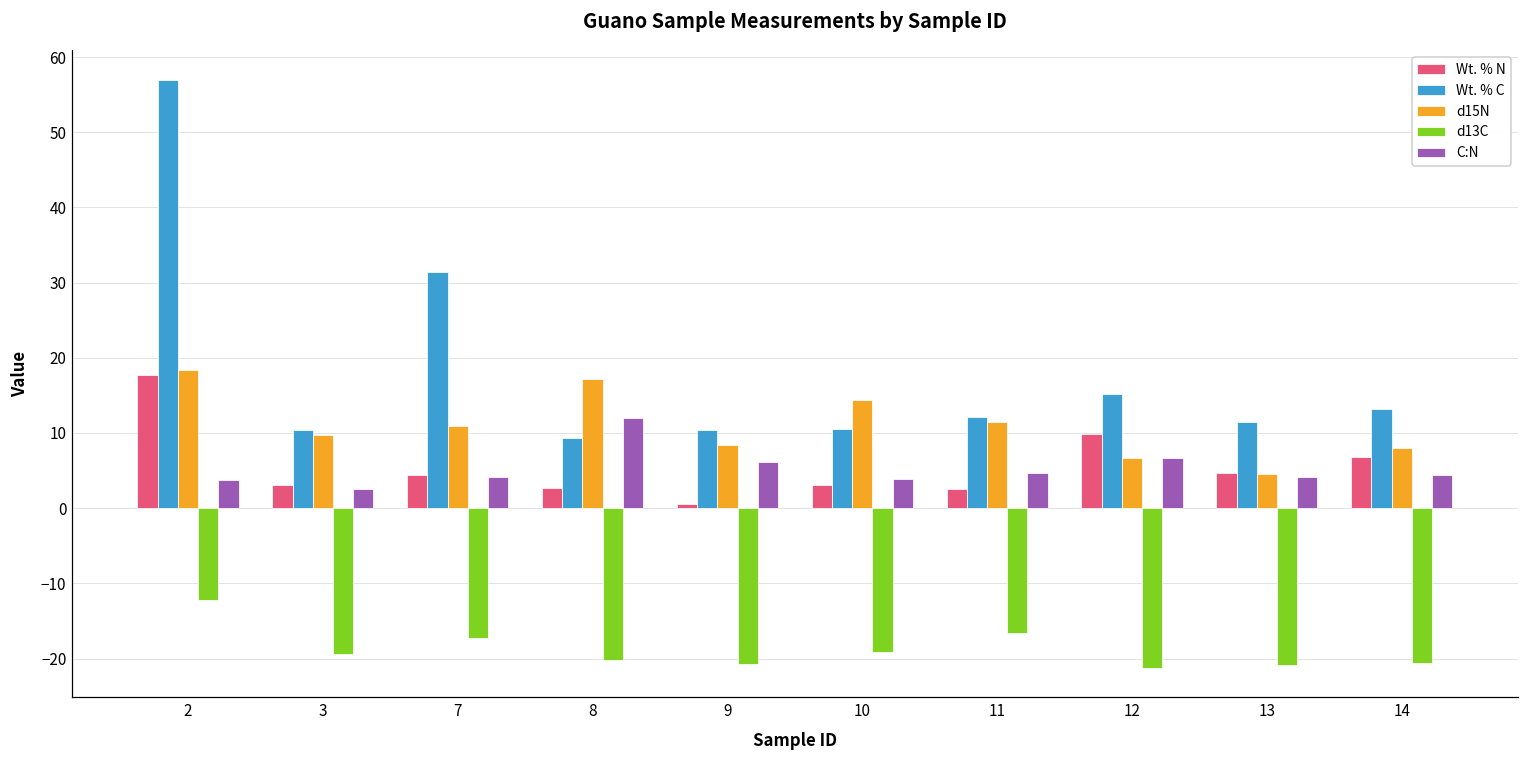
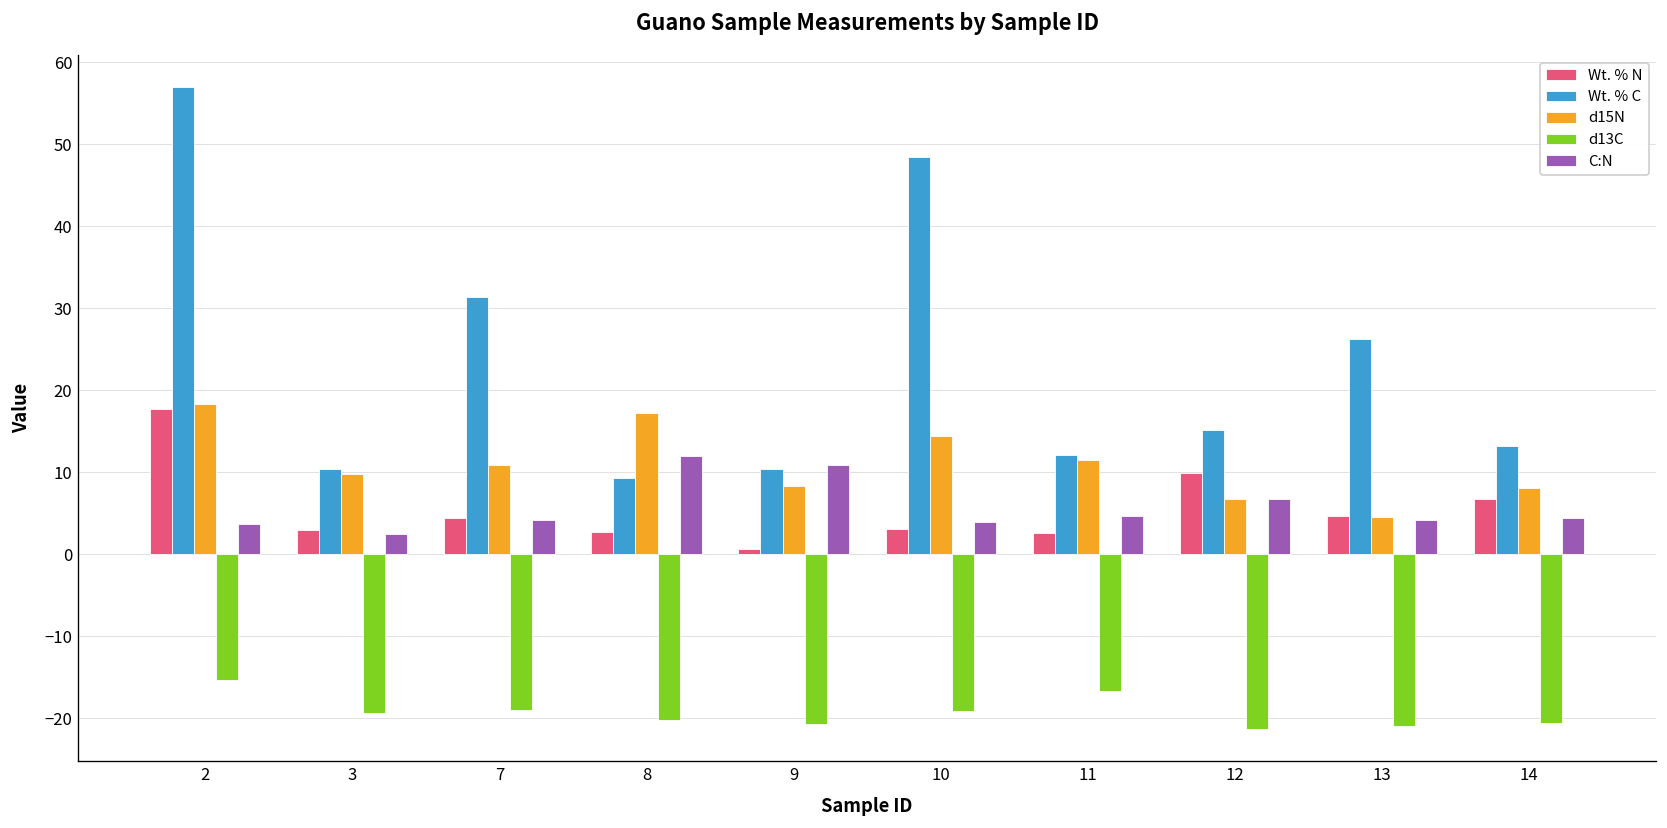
  {
    "Wt. % N": {
      "2": 18,
      "3": 3,
      "7": 4,
      "8": 3,
      "9": 1,
      "10": 3,
      "11": 3,
      "12": 10,
      "13": 5,
      "14": 7
    },
    "Wt. % C": {
      "2": 57,
      "3": 10,
      "7": 31,
      "8": 9,
      "9": 10,
-     "10": 10,
+     "10": 48,
      "11": 12,
      "12": 15,
-     "13": 11,
+     "13": 26,
      "14": 13
    },
    "d15N": {
      "2": 18,
      "3": 10,
      "7": 11,
      "8": 17,
      "9": 8,
      "10": 14,
      "11": 12,
      "12": 7,
      "13": 5,
      "14": 8
    },
    "d13C": {
-     "2": -12,
+     "2": -15,
      "3": -19,
-     "7": -17,
+     "7": -19,
      "8": -20,
      "9": -21,
      "10": -19,
      "11": -17,
      "12": -21,
      "13": -21,
      "14": -21
    },
    "C:N": {
      "2": 4,
      "3": 3,
      "7": 4,
      "8": 12,
-     "9": 6,
+     "9": 11,
      "10": 4,
      "11": 5,
      "12": 7,
      "13": 4,
      "14": 4
    }
  }
